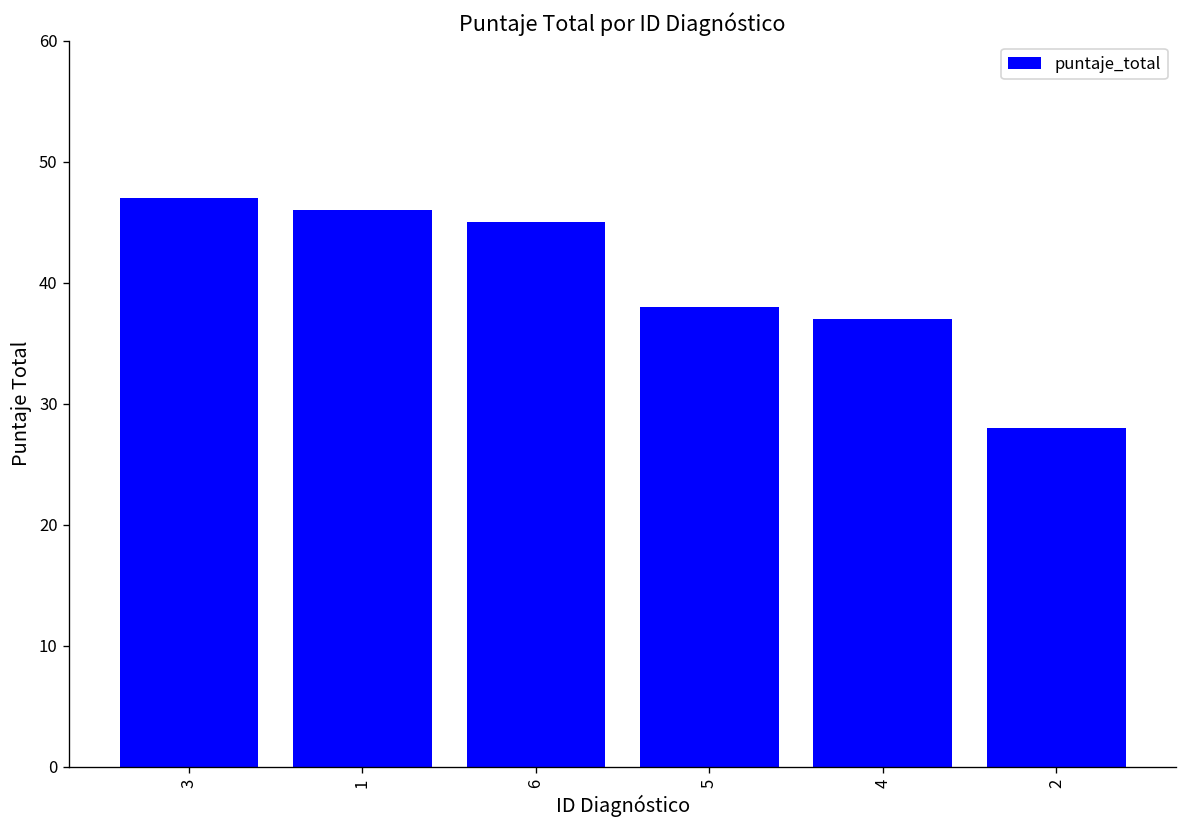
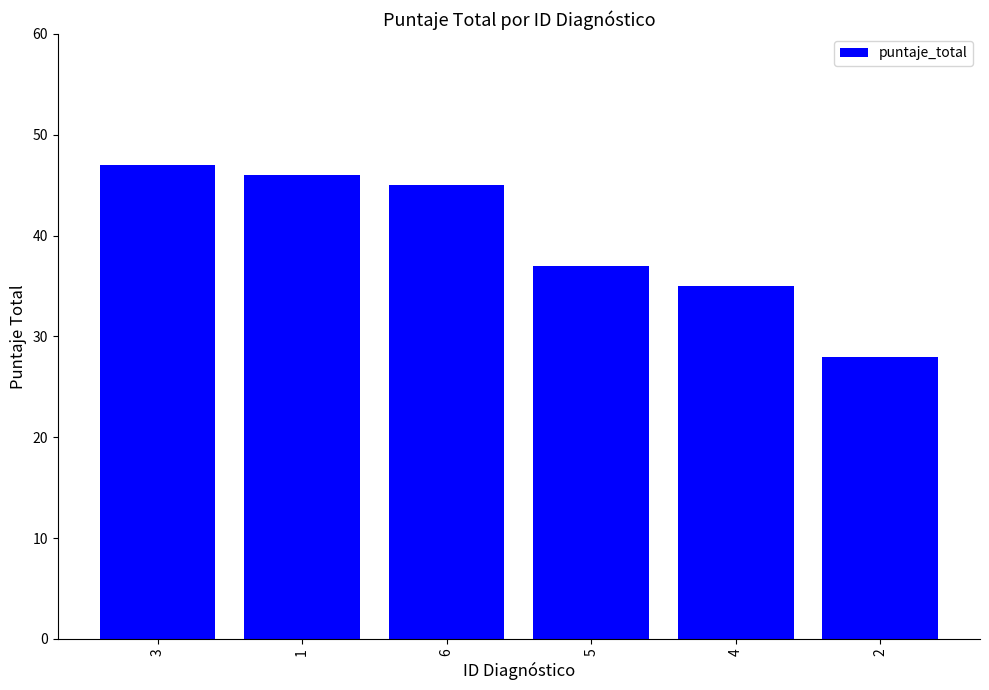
  {
    "3": 47,
    "1": 46,
    "6": 45,
-   "5": 38,
-   "4": 37,
+   "5": 37,
+   "4": 35,
    "2": 28
  }
